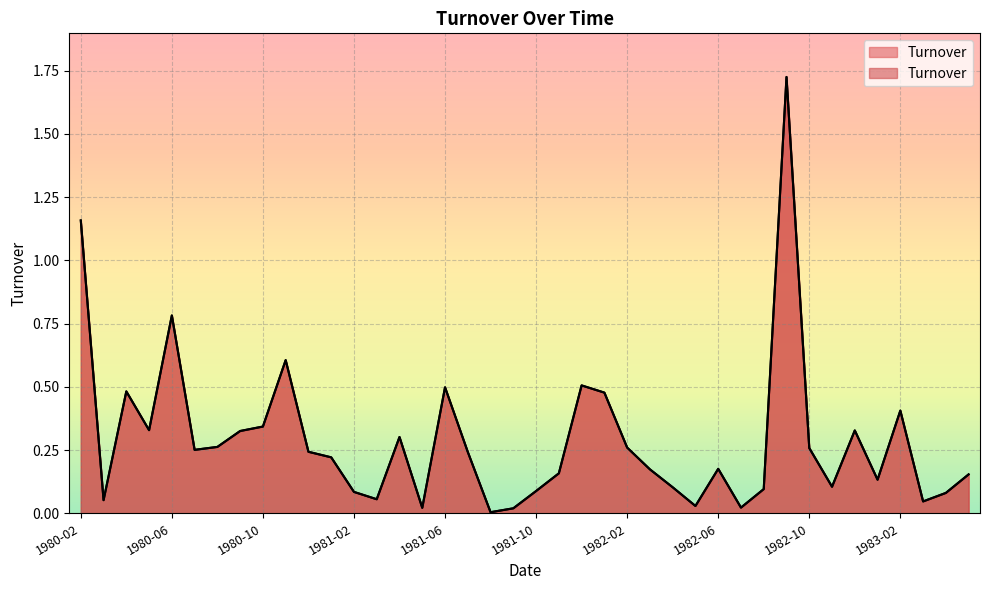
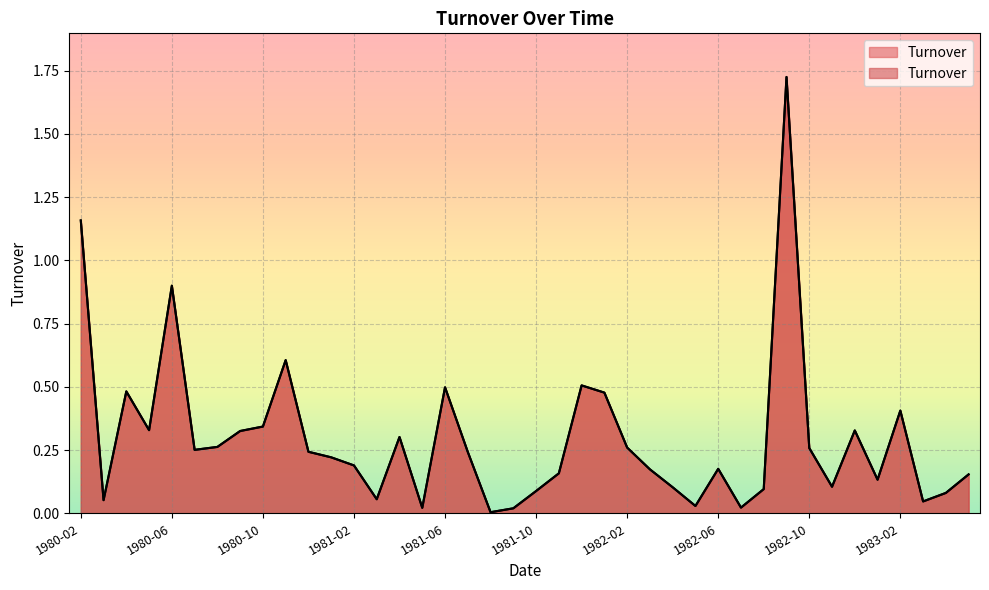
  {
    "1980-02": 1.16,
-   "1980-06": 0.78,
+   "1980-06": 0.90,
    "1980-10": 0.34,
-   "1981-02": 0.08,
+   "1981-02": 0.19,
    "1981-06": 0.50,
    "1981-10": 0.09,
    "1982-02": 0.26,
    "1982-06": 0.18,
    "1982-10": 0.26,
    "1983-02": 0.41
  }
